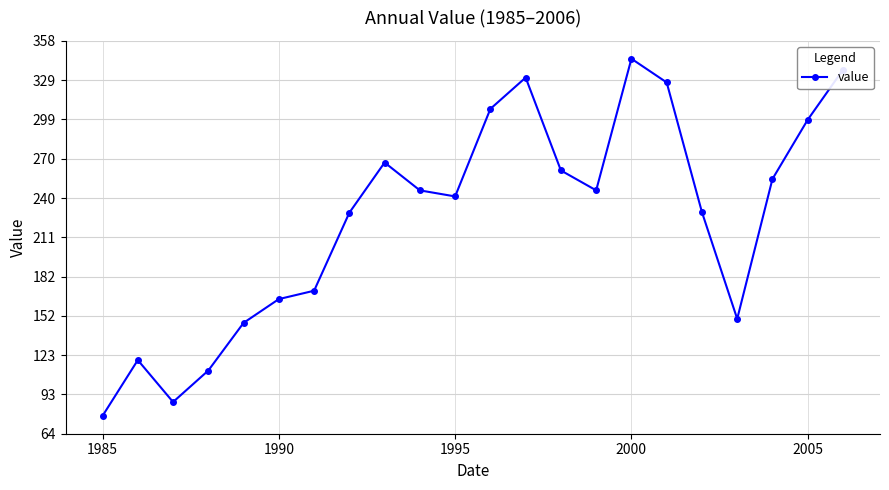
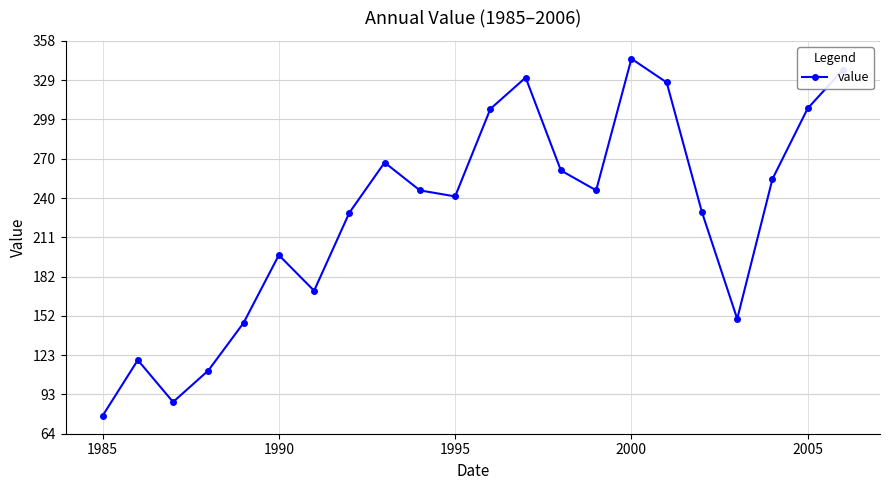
  {
    "1985": 77,
-   "1990": 165,
+   "1990": 198,
    "1995": 242,
    "2000": 345,
-   "2005": 299
+   "2005": 307
  }
